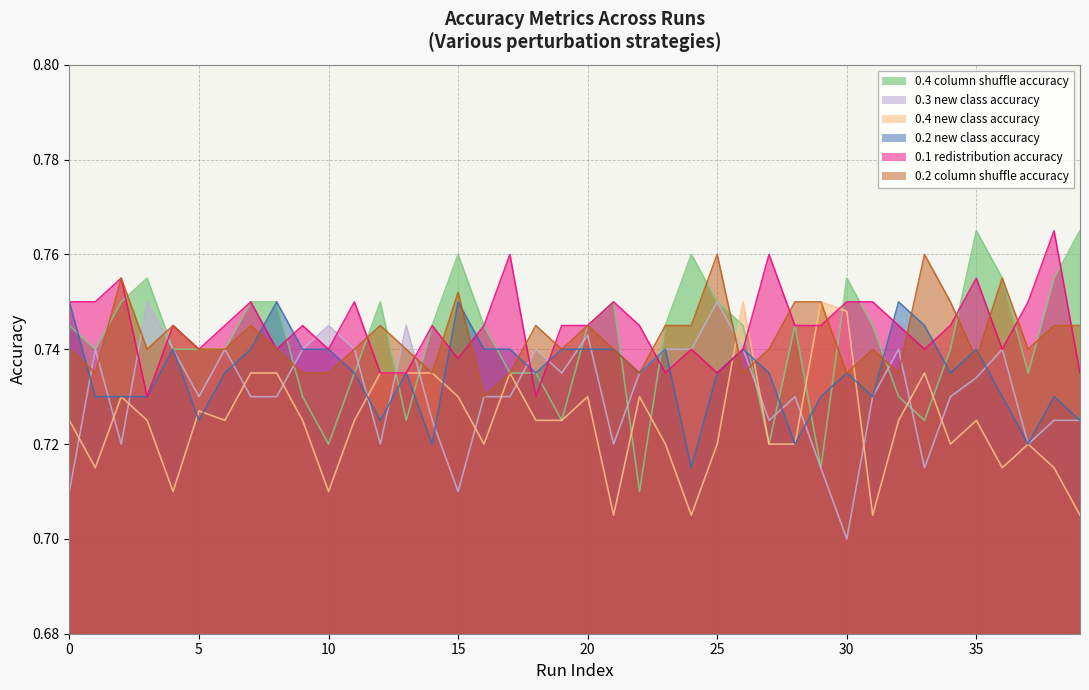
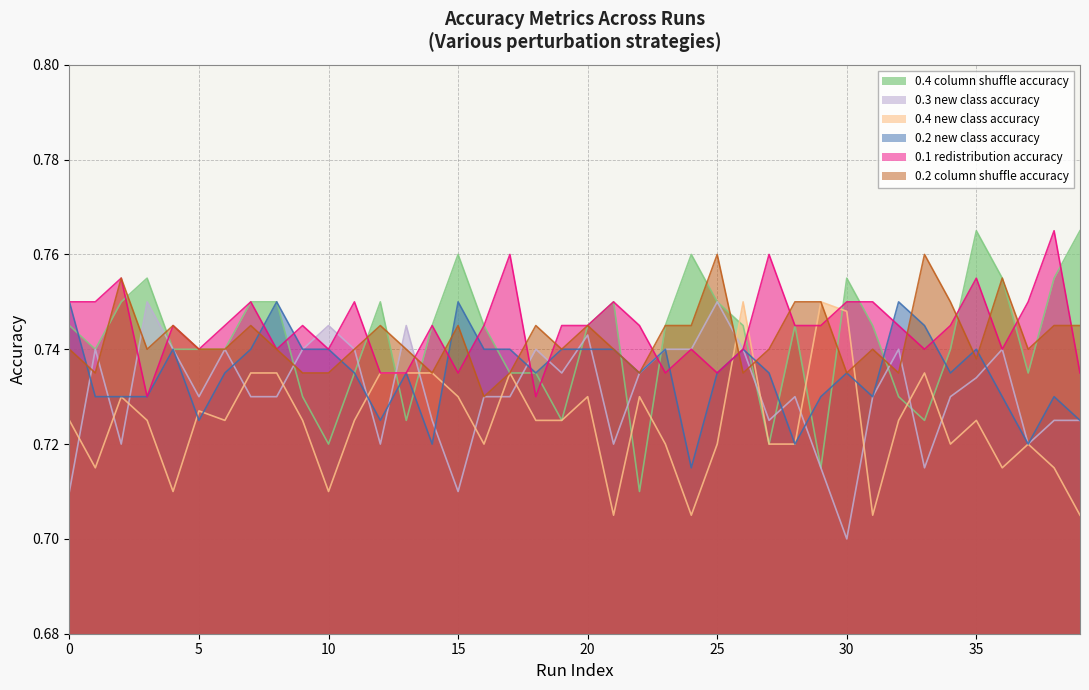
  {
    "0.4 column shuffle accuracy": {
      "0": 0.745,
      "10": 0.720,
      "15": 0.760,
      "30": 0.755,
      "35": 0.765
    },
    "0.3 new class accuracy": {
      "0": 0.710,
      "5": 0.730,
      "10": 0.745,
      "15": 0.710,
      "20": 0.743,
      "30": 0.700,
      "35": 0.734
    },
    "0.4 new class accuracy": {
      "0": 0.725,
      "5": 0.727,
      "10": 0.710,
      "15": 0.730,
      "20": 0.730,
      "25": 0.720,
      "30": 0.748,
      "35": 0.725
    },
    "0.2 new class accuracy": {
      "5": 0.725,
      "15": 0.750,
      "20": 0.740,
      "35": 0.740
    },
    "0.1 redistribution accuracy": {
-     "15": 0.738,
+     "15": 0.735,
      "30": 0.750,
      "35": 0.755
    },
    "0.2 column shuffle accuracy": {
      "0": 0.740,
      "10": 0.735,
-     "15": 0.752,
+     "15": 0.745,
      "25": 0.760,
      "35": 0.738
    }
  }
